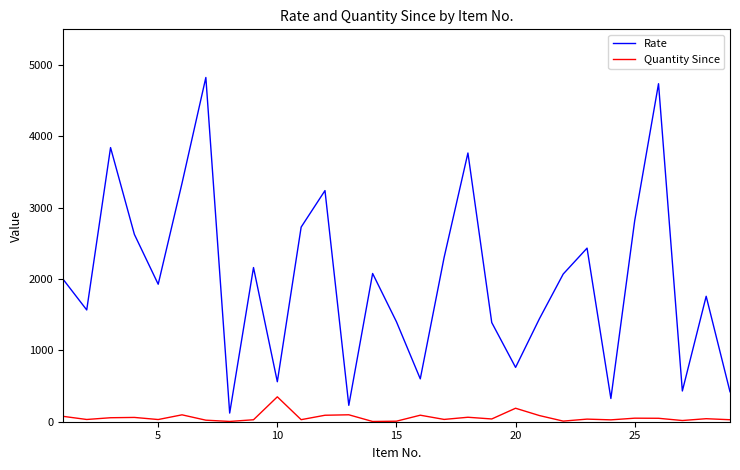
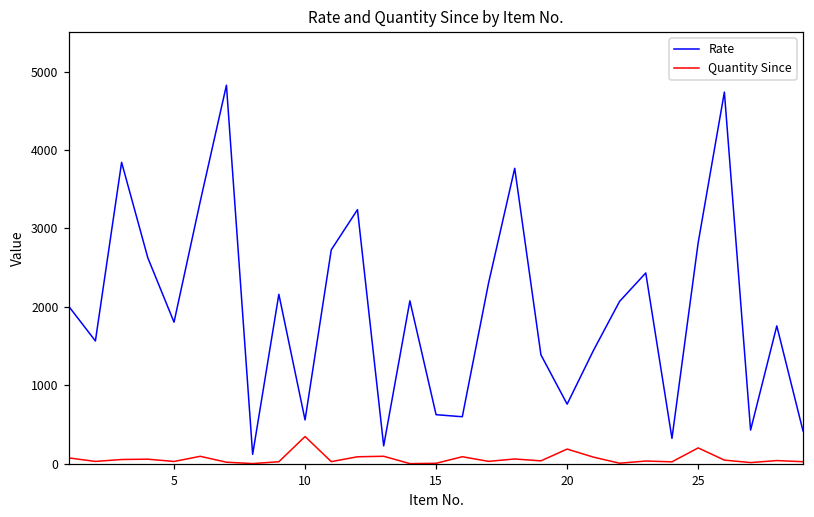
  {
    "Rate": {
-     "5": 1900,
+     "5": 1800,
      "10": 600,
-     "15": 1400,
+     "15": 600,
      "20": 800,
      "25": 2800
    },
    "Quantity Since": {
      "5": 0,
      "10": 300,
      "15": 0,
      "20": 200,
-     "25": 0
+     "25": 200
    }
  }
